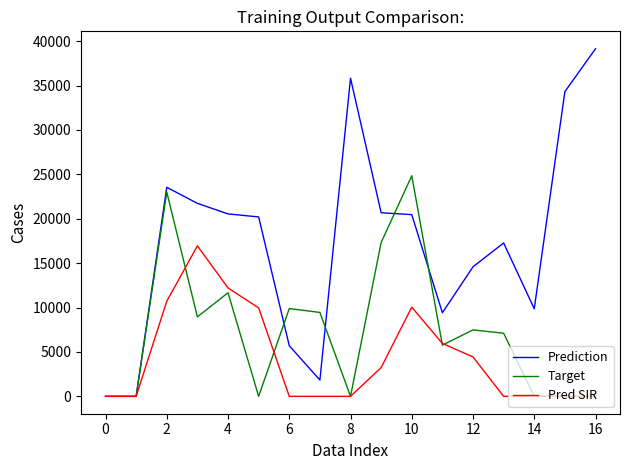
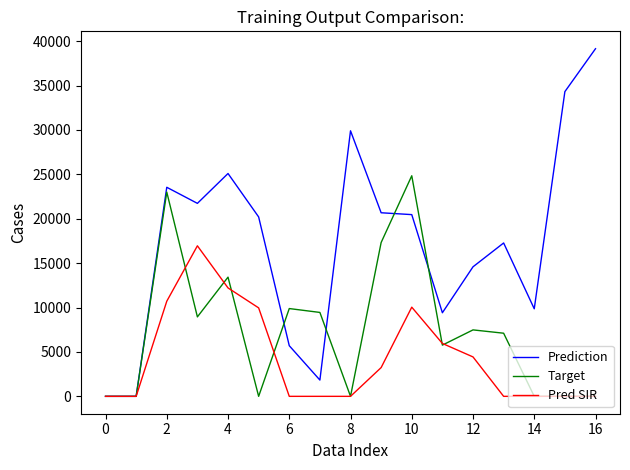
  {
    "Prediction": {
      "2": 24000,
-     "4": 21000,
+     "4": 25000,
      "6": 6000,
-     "8": 36000,
+     "8": 30000,
      "10": 20000,
      "12": 15000,
      "14": 10000,
      "16": 39000
    },
    "Target": {
      "2": 23000,
-     "4": 12000,
+     "4": 13000,
      "6": 10000,
      "10": 25000,
      "12": 7000
    },
    "Pred SIR": {
      "2": 11000,
      "4": 12000,
      "6": 0,
      "10": 10000,
      "12": 4000
    }
  }
